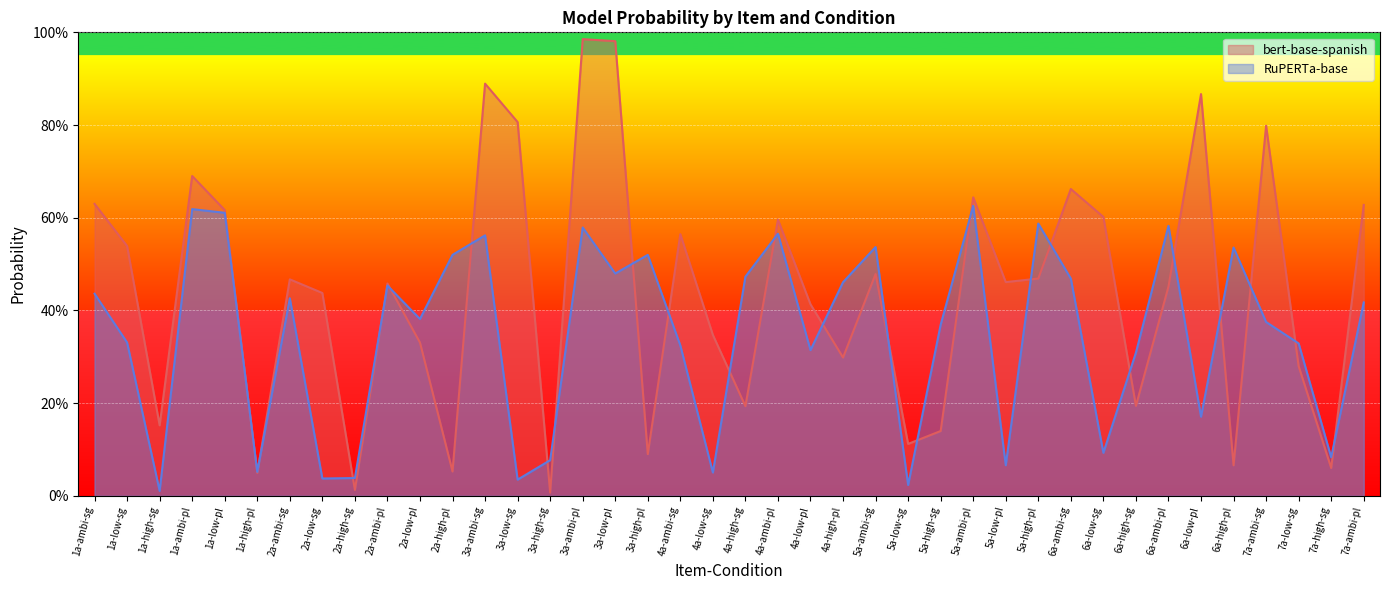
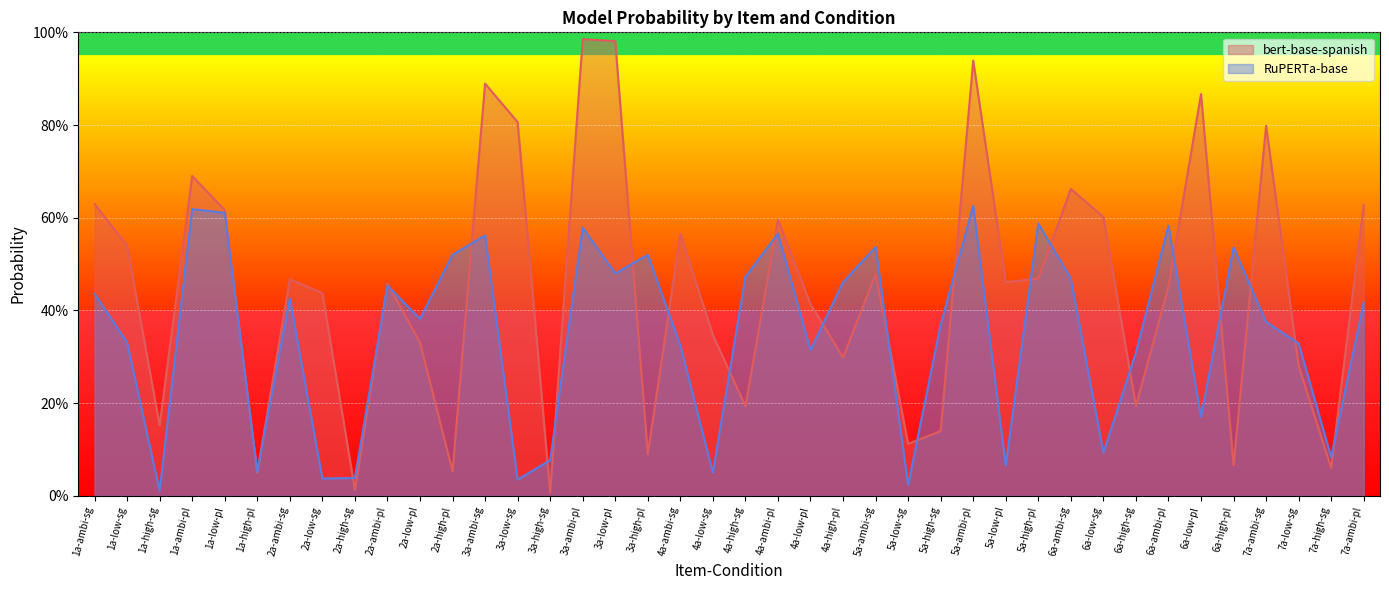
  {
    "bert-base-spanish": {
      "1a-ambi-sg": "63%",
      "1a-low-sg": "54%",
      "1a-high-sg": "15%",
      "1a-ambi-pl": "69%",
      "1a-low-pl": "62%",
      "2a-ambi-sg": "47%",
      "2a-low-sg": "44%",
      "2a-high-sg": "1%",
      "2a-low-pl": "33%",
      "2a-high-pl": "5%",
      "3a-ambi-sg": "89%",
      "3a-low-sg": "81%",
      "3a-high-sg": "1%",
      "3a-ambi-pl": "99%",
      "3a-low-pl": "98%",
      "3a-high-pl": "9%",
      "4a-ambi-sg": "56%",
      "4a-low-sg": "35%",
      "4a-high-sg": "19%",
      "4a-ambi-pl": "60%",
      "4a-low-pl": "41%",
      "4a-high-pl": "30%",
      "5a-ambi-sg": "48%",
      "5a-low-sg": "11%",
      "5a-high-sg": "14%",
-     "5a-ambi-pl": "64%",
+     "5a-ambi-pl": "94%",
      "5a-low-pl": "46%",
      "5a-high-pl": "47%",
      "6a-ambi-sg": "66%",
      "6a-low-sg": "60%",
      "6a-high-sg": "19%",
      "6a-ambi-pl": "45%",
      "6a-low-pl": "87%",
      "6a-high-pl": "7%",
      "7a-ambi-sg": "80%",
      "7a-low-sg": "28%",
      "7a-high-sg": "6%",
      "7a-ambi-pl": "63%"
    },
    "RuPERTa-base": {
      "1a-ambi-sg": "44%",
      "1a-low-sg": "33%",
      "1a-high-sg": "1%",
      "1a-ambi-pl": "62%",
      "1a-low-pl": "61%",
      "2a-ambi-sg": "43%",
      "2a-low-sg": "4%",
      "2a-high-sg": "4%",
      "2a-low-pl": "38%",
      "2a-high-pl": "52%",
      "3a-ambi-sg": "56%",
      "3a-low-sg": "4%",
      "3a-high-sg": "8%",
      "3a-ambi-pl": "58%",
      "3a-low-pl": "48%",
      "3a-high-pl": "52%",
      "4a-ambi-sg": "32%",
      "4a-low-sg": "5%",
      "4a-high-sg": "47%",
      "4a-ambi-pl": "57%",
      "4a-low-pl": "31%",
      "4a-high-pl": "46%",
      "5a-ambi-sg": "54%",
      "5a-low-sg": "2%",
      "5a-high-sg": "37%",
      "5a-ambi-pl": "63%",
      "5a-low-pl": "7%",
      "5a-high-pl": "59%",
      "6a-ambi-sg": "47%",
      "6a-low-sg": "9%",
      "6a-high-sg": "31%",
      "6a-ambi-pl": "58%",
      "6a-low-pl": "17%",
      "6a-high-pl": "54%",
      "7a-ambi-sg": "38%",
      "7a-low-sg": "33%",
      "7a-high-sg": "8%",
      "7a-ambi-pl": "42%"
    }
  }
